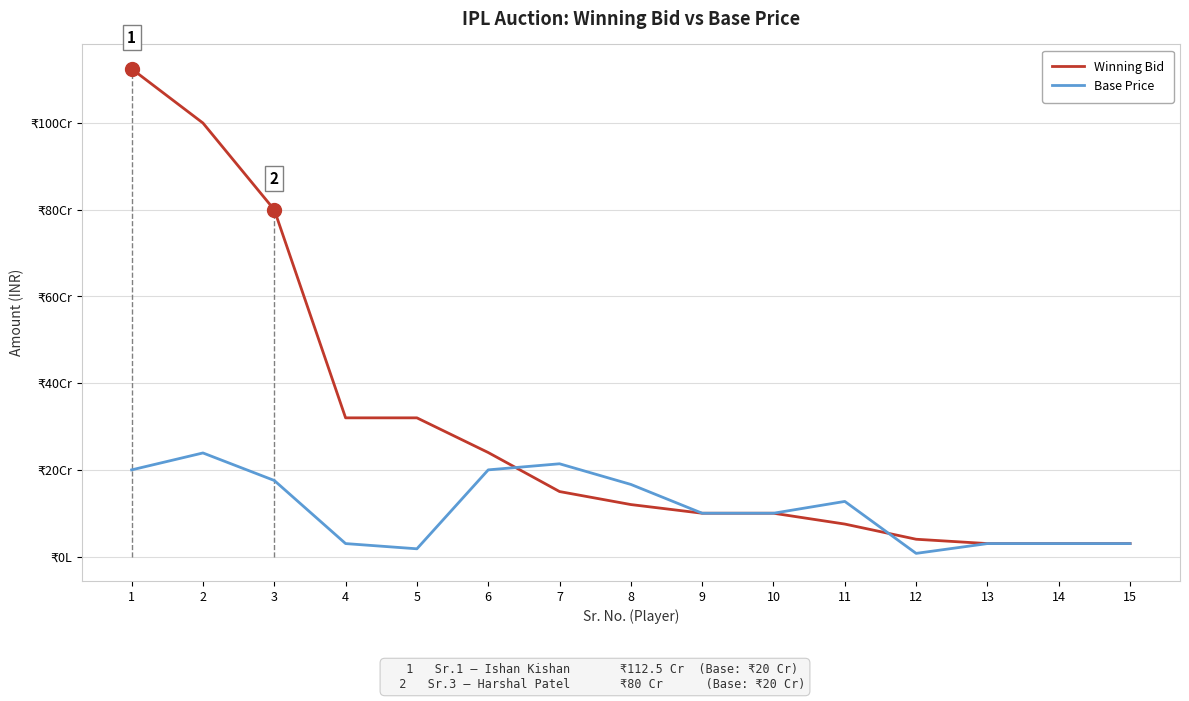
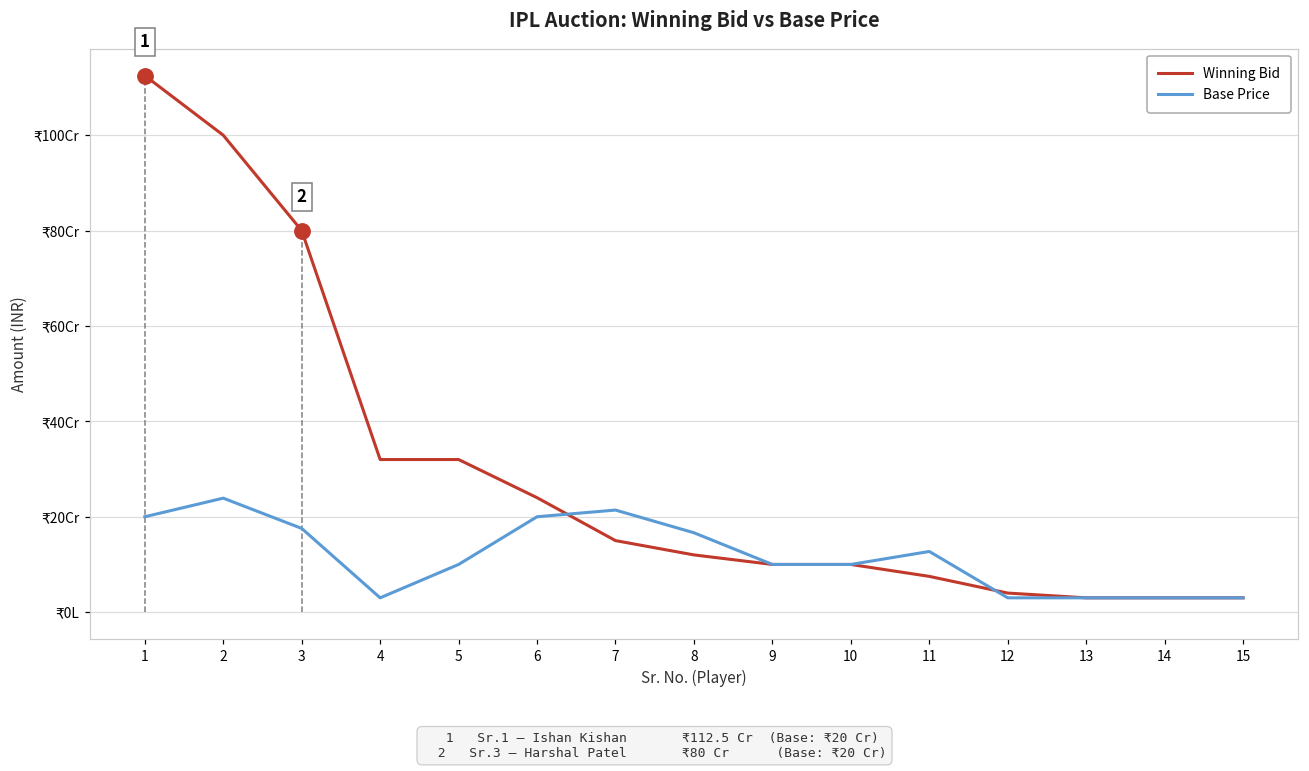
  {
    "Base Price": {
      "1": "₹20Cr",
      "2": "₹24Cr",
      "3": "₹18Cr",
      "4": "₹3Cr",
-     "5": "₹2Cr",
+     "5": "₹10Cr",
      "6": "₹20Cr",
      "7": "₹21Cr",
      "8": "₹17Cr",
      "11": "₹13Cr",
-     "12": "₹1Cr"
+     "12": "₹3Cr"
    }
  }
